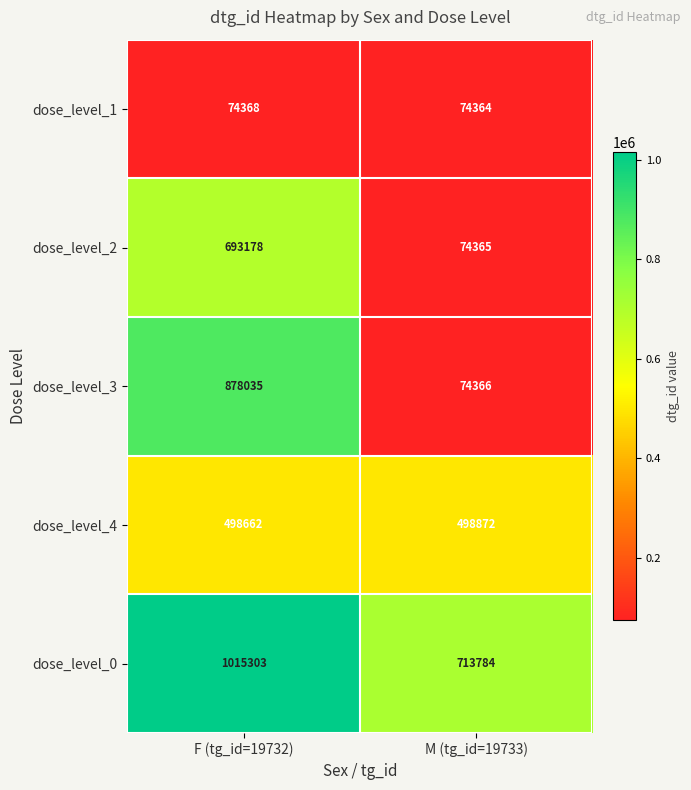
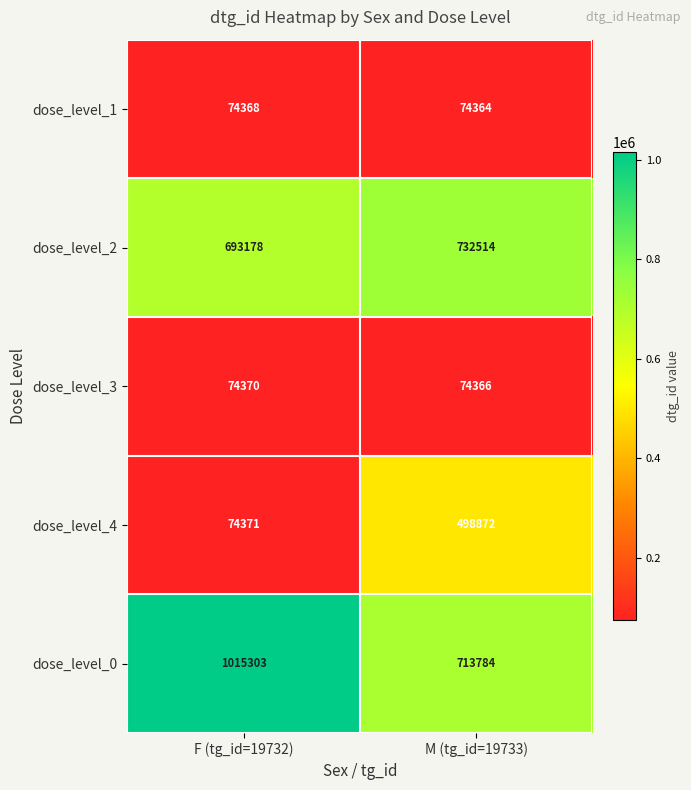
  {
    "dose_level_1": {
      "F (tg_id=19732)": 74368,
      "M (tg_id=19733)": 74364
    },
    "dose_level_2": {
      "F (tg_id=19732)": 693178,
-     "M (tg_id=19733)": 74365
+     "M (tg_id=19733)": 732514
    },
    "dose_level_3": {
-     "F (tg_id=19732)": 878035,
+     "F (tg_id=19732)": 74370,
      "M (tg_id=19733)": 74366
    },
    "dose_level_4": {
-     "F (tg_id=19732)": 498662,
+     "F (tg_id=19732)": 74371,
      "M (tg_id=19733)": 498872
    },
    "dose_level_0": {
      "F (tg_id=19732)": 1015303,
      "M (tg_id=19733)": 713784
    }
  }
